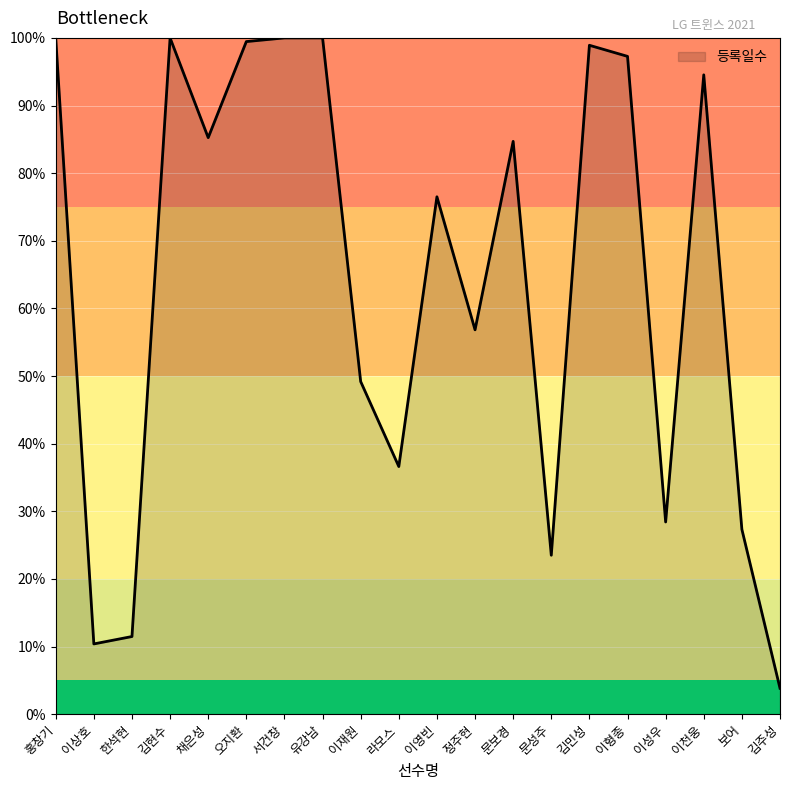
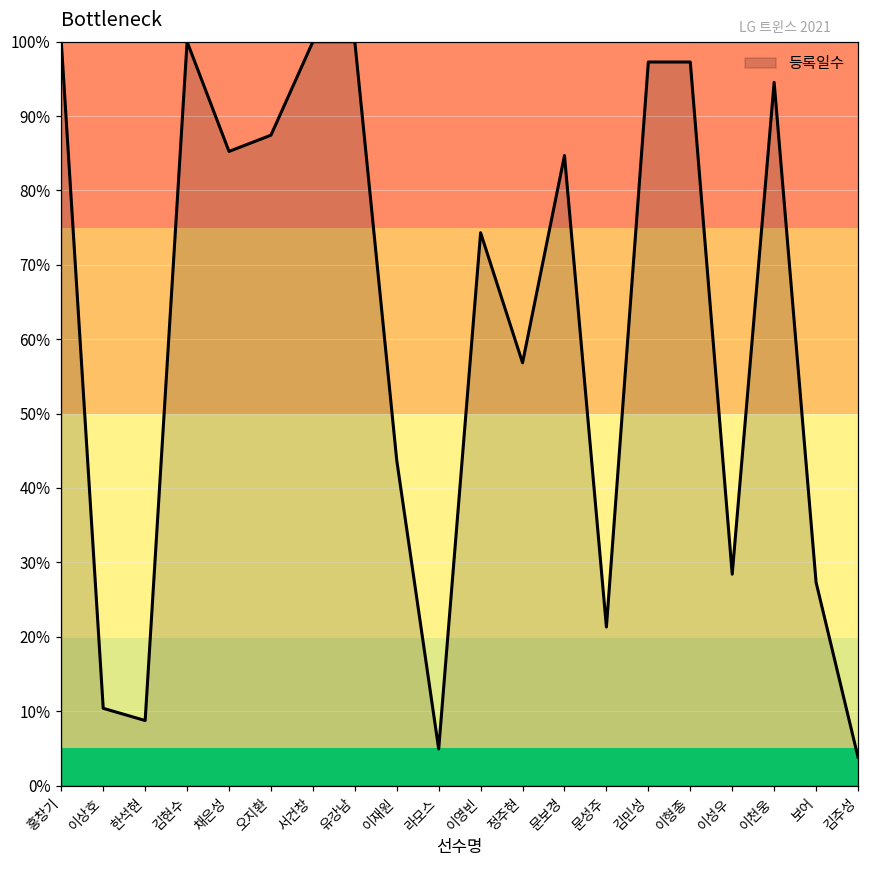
  {
    "홍창기": "100%",
    "이상호": "10%",
-   "한석현": "11%",
+   "한석현": "9%",
    "김현수": "100%",
    "채은성": "85%",
-   "오지환": "99%",
+   "오지환": "87%",
    "서건창": "100%",
    "유강남": "100%",
-   "이재원": "49%",
-   "라모스": "37%",
-   "이영빈": "77%",
+   "이재원": "44%",
+   "라모스": "5%",
+   "이영빈": "74%",
    "정주현": "57%",
    "문보경": "85%",
-   "문성주": "23%",
-   "김민성": "99%",
+   "문성주": "21%",
+   "김민성": "97%",
    "이형종": "97%",
    "이성우": "28%",
    "이천웅": "95%",
    "보어": "27%",
    "김주성": "4%"
  }
